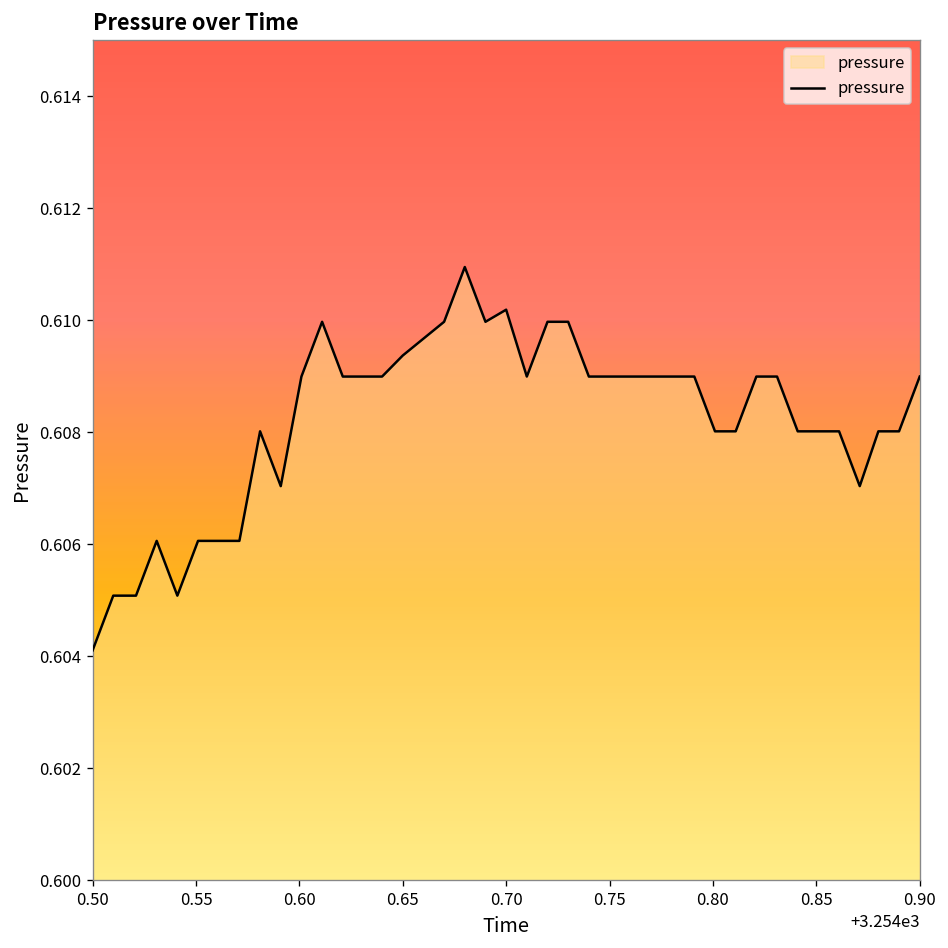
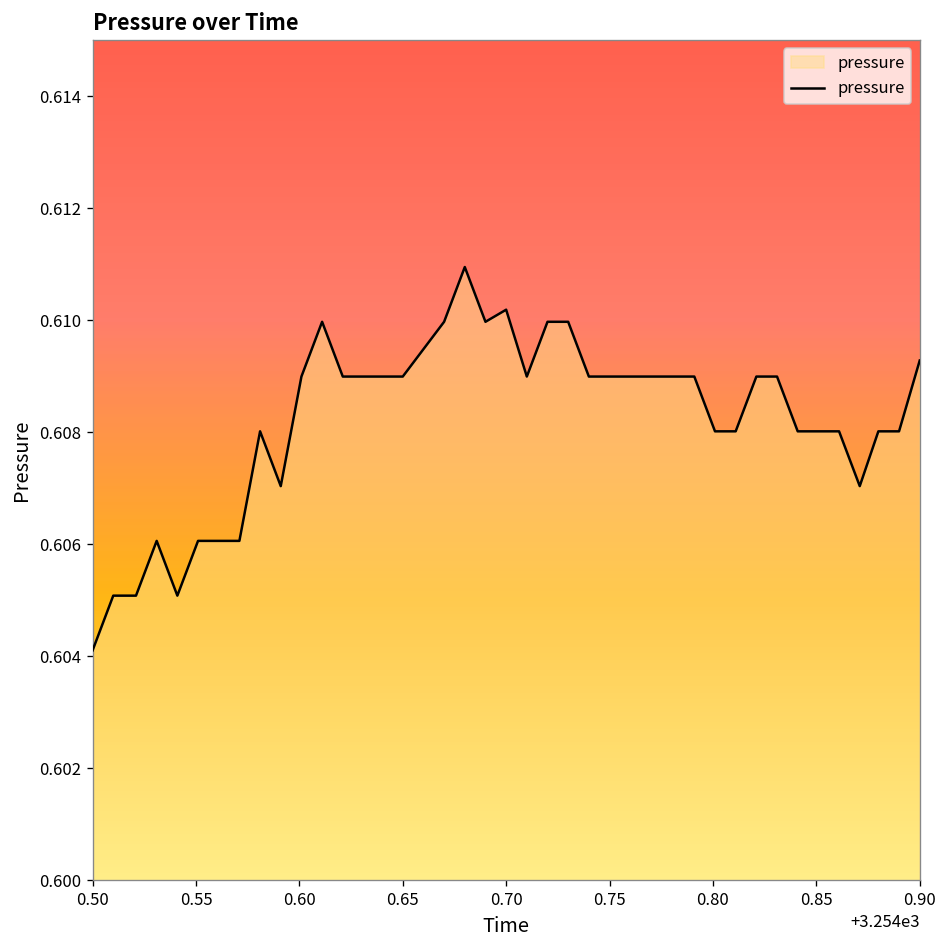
  {
    "0.50": 0.6041,
-   "0.65": 0.6094,
+   "0.65": 0.6090,
    "0.70": 0.6102,
    "0.75": 0.6090,
-   "0.90": 0.6090
+   "0.90": 0.6093
  }
